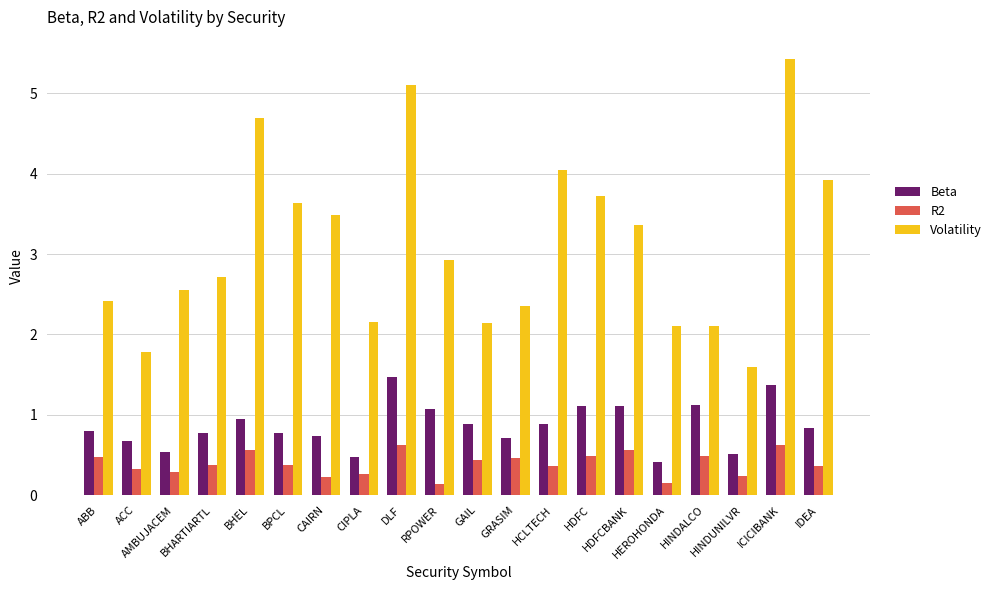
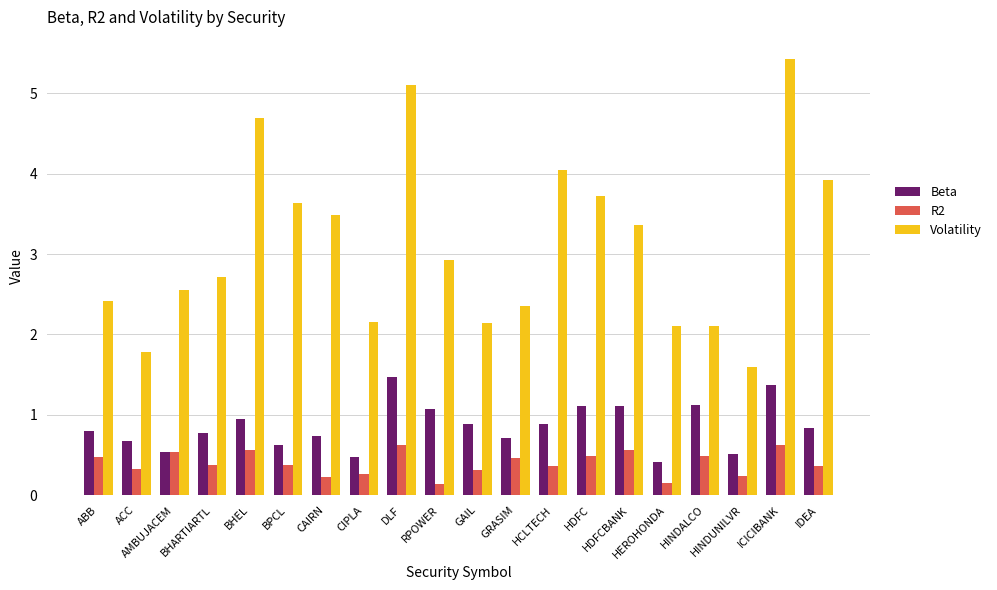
  {
    "Beta": {
      "ABB": 0.8,
      "ACC": 0.7,
      "AMBUJACEM": 0.5,
      "BHARTIARTL": 0.8,
      "BHEL": 1.0,
-     "BPCL": 0.8,
+     "BPCL": 0.6,
      "CAIRN": 0.7,
      "CIPLA": 0.5,
      "DLF": 1.5,
      "RPOWER": 1.1,
      "GAIL": 0.9,
      "GRASIM": 0.7,
      "HCLTECH": 0.9,
      "HDFC": 1.1,
      "HDFCBANK": 1.1,
      "HEROHONDA": 0.4,
      "HINDALCO": 1.1,
      "HINDUNILVR": 0.5,
      "ICICIBANK": 1.4,
      "IDEA": 0.8
    },
    "R2": {
      "ABB": 0.5,
      "ACC": 0.3,
-     "AMBUJACEM": 0.3,
+     "AMBUJACEM": 0.5,
      "BHARTIARTL": 0.4,
      "BHEL": 0.6,
      "BPCL": 0.4,
      "CAIRN": 0.2,
      "CIPLA": 0.3,
      "DLF": 0.6,
      "RPOWER": 0.1,
-     "GAIL": 0.4,
+     "GAIL": 0.3,
      "GRASIM": 0.5,
      "HCLTECH": 0.4,
      "HDFC": 0.5,
      "HDFCBANK": 0.6,
      "HEROHONDA": 0.2,
      "HINDALCO": 0.5,
      "HINDUNILVR": 0.2,
      "ICICIBANK": 0.6,
      "IDEA": 0.4
    },
    "Volatility": {
      "ABB": 2.4,
      "ACC": 1.8,
      "AMBUJACEM": 2.6,
      "BHARTIARTL": 2.7,
      "BHEL": 4.7,
      "BPCL": 3.6,
      "CAIRN": 3.5,
      "CIPLA": 2.2,
      "DLF": 5.1,
      "RPOWER": 2.9,
      "GAIL": 2.1,
      "GRASIM": 2.4,
      "HCLTECH": 4.0,
      "HDFC": 3.7,
      "HDFCBANK": 3.4,
      "HEROHONDA": 2.1,
      "HINDALCO": 2.1,
      "HINDUNILVR": 1.6,
      "ICICIBANK": 5.4,
      "IDEA": 3.9
    }
  }
